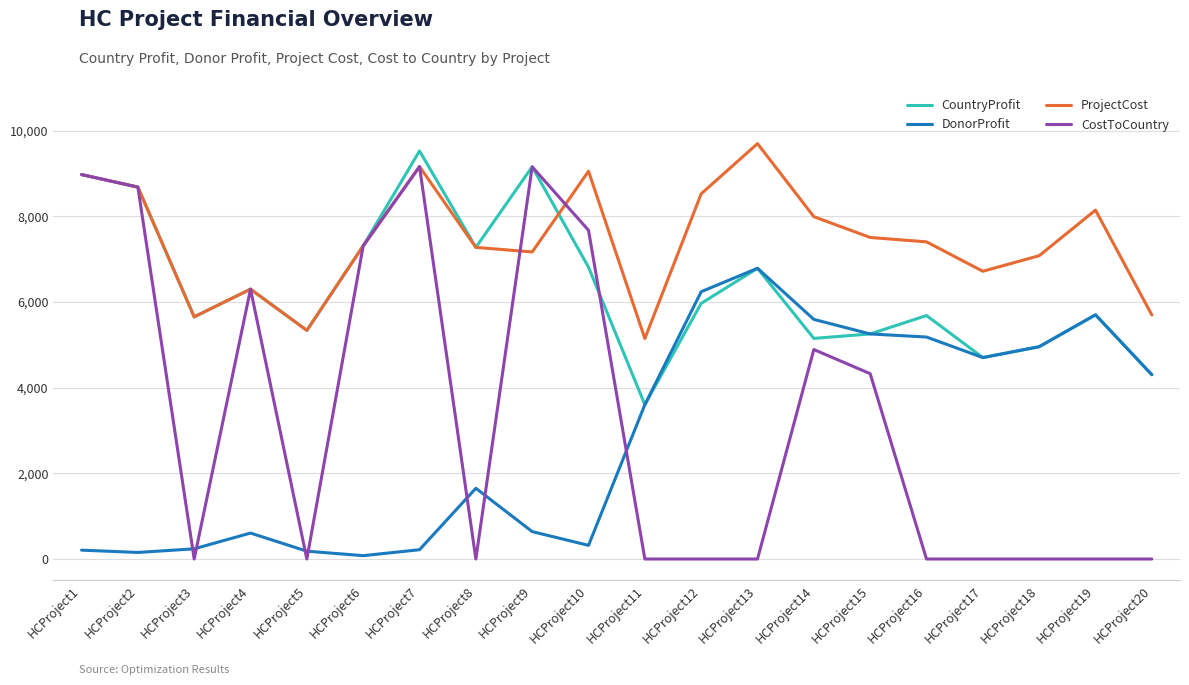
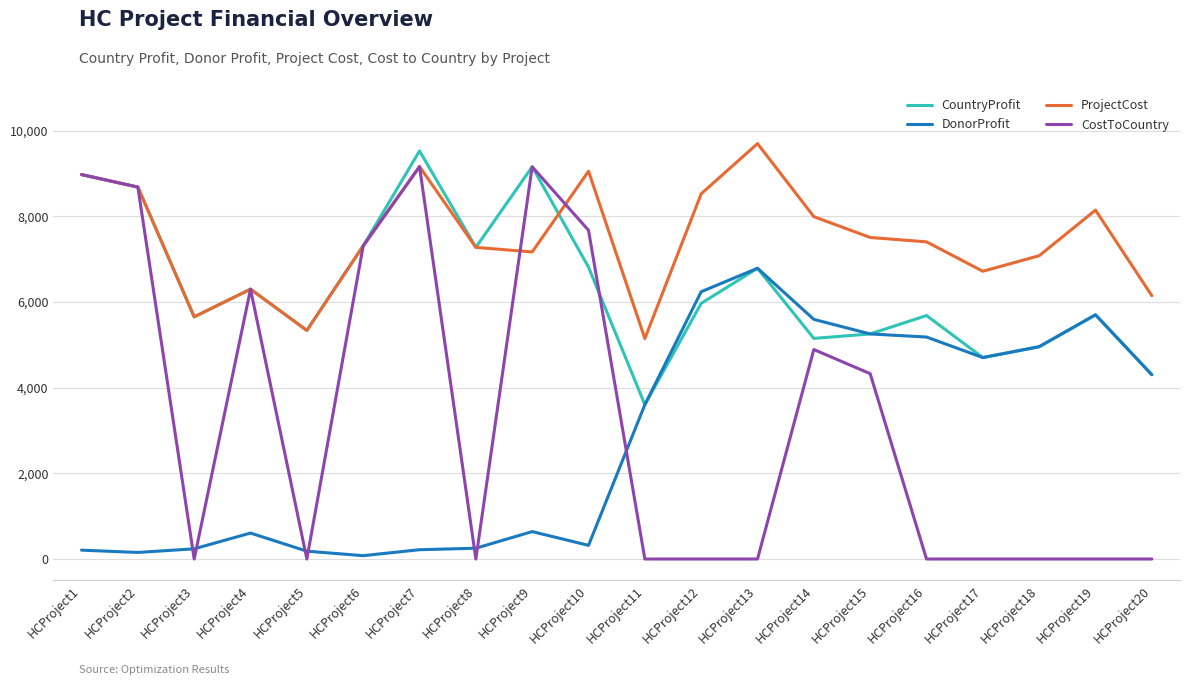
  {
    "CountryProfit": {
      "HCProject7": "9,500",
      "HCProject10": "6,800",
      "HCProject12": "6,000",
      "HCProject14": "5,200",
      "HCProject16": "5,700"
    },
    "DonorProfit": {
      "HCProject1": "200",
      "HCProject2": "200",
      "HCProject3": "200",
      "HCProject4": "600",
      "HCProject5": "200",
      "HCProject6": "100",
      "HCProject7": "200",
-     "HCProject8": "1,700",
+     "HCProject8": "300",
      "HCProject9": "600",
      "HCProject10": "300",
      "HCProject12": "6,200",
      "HCProject14": "5,600",
      "HCProject16": "5,200"
    },
    "ProjectCost": {
      "HCProject9": "7,200",
      "HCProject10": "9,100",
      "HCProject11": "5,100",
      "HCProject12": "8,500",
      "HCProject13": "9,700",
      "HCProject14": "8,000",
      "HCProject15": "7,500",
      "HCProject16": "7,400",
      "HCProject17": "6,700",
      "HCProject18": "7,100",
      "HCProject19": "8,100",
-     "HCProject20": "5,700"
+     "HCProject20": "6,100"
    },
    "CostToCountry": {
      "HCProject3": "0",
      "HCProject5": "0",
      "HCProject8": "0",
      "HCProject10": "7,700",
      "HCProject11": "0",
      "HCProject12": "0",
      "HCProject13": "0",
      "HCProject14": "4,900",
      "HCProject15": "4,300",
      "HCProject16": "0",
      "HCProject17": "0",
      "HCProject18": "0",
      "HCProject19": "0",
      "HCProject20": "0"
    }
  }
